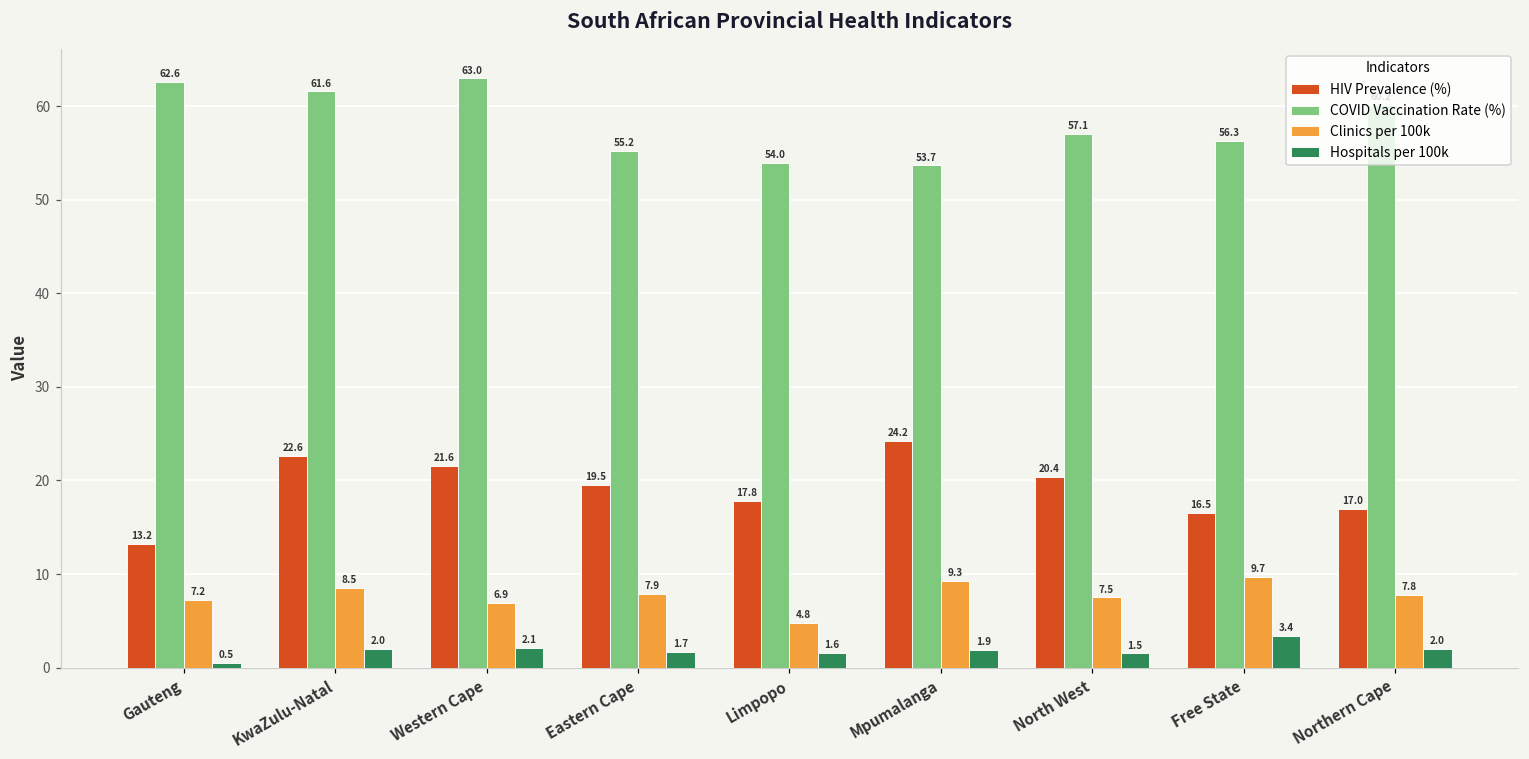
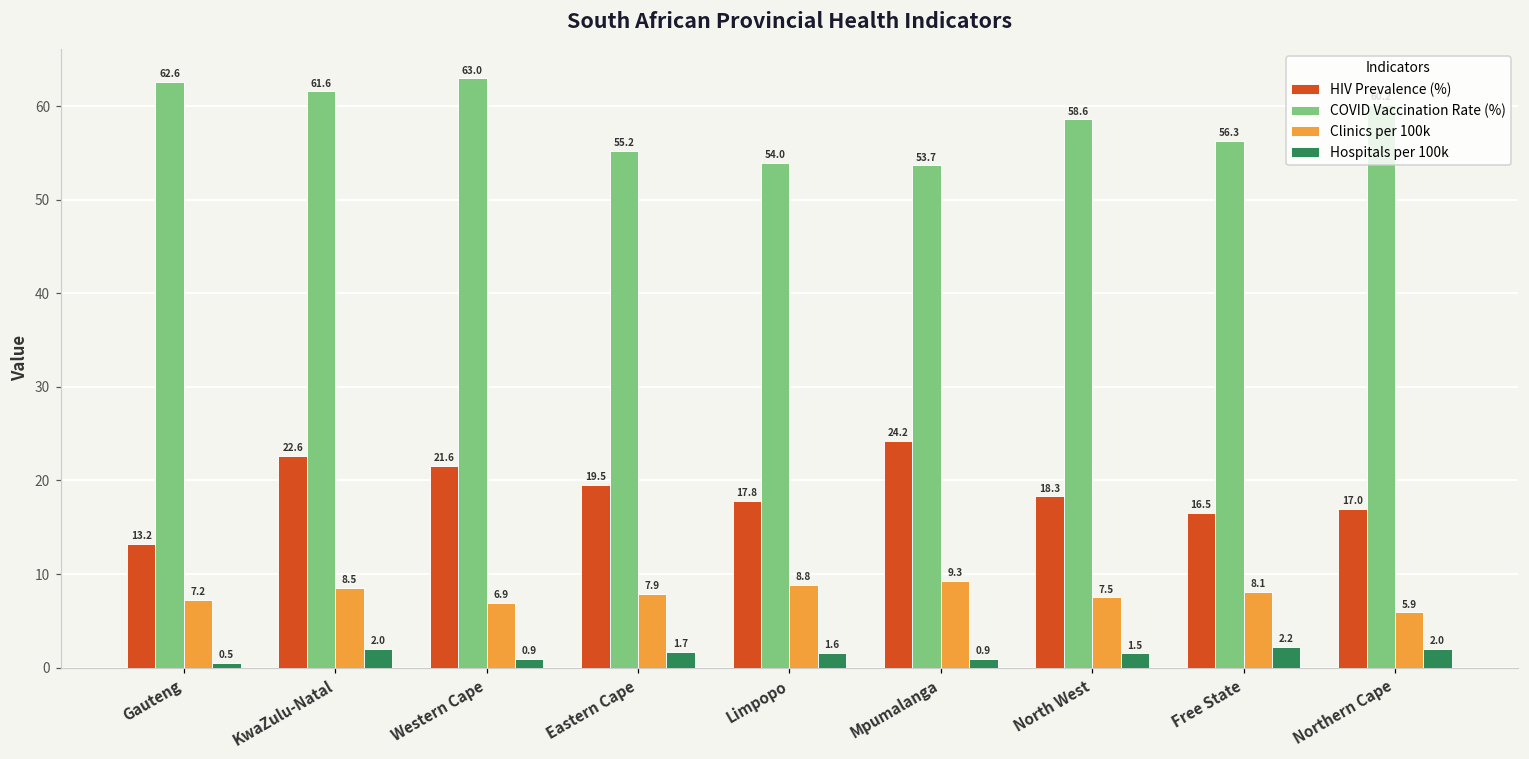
  {
    "HIV Prevalence (%)": {
      "Gauteng": 13.2,
      "KwaZulu-Natal": 22.6,
      "Western Cape": 21.6,
      "Eastern Cape": 19.5,
      "Limpopo": 17.8,
      "Mpumalanga": 24.2,
-     "North West": 20.4,
+     "North West": 18.3,
      "Free State": 16.5,
      "Northern Cape": 17.0
    },
    "COVID Vaccination Rate (%)": {
      "Gauteng": 62.6,
      "KwaZulu-Natal": 61.6,
      "Western Cape": 63.0,
      "Eastern Cape": 55.2,
      "Limpopo": 54.0,
      "Mpumalanga": 53.7,
-     "North West": 57.1,
+     "North West": 58.6,
      "Free State": 56.3
    },
    "Clinics per 100k": {
      "Gauteng": 7.2,
      "KwaZulu-Natal": 8.5,
      "Western Cape": 6.9,
      "Eastern Cape": 7.9,
-     "Limpopo": 4.8,
+     "Limpopo": 8.8,
      "Mpumalanga": 9.3,
      "North West": 7.5,
-     "Free State": 9.7,
-     "Northern Cape": 7.8
+     "Free State": 8.1,
+     "Northern Cape": 5.9
    },
    "Hospitals per 100k": {
      "Gauteng": 0.5,
      "KwaZulu-Natal": 2.0,
-     "Western Cape": 2.1,
+     "Western Cape": 0.9,
      "Eastern Cape": 1.7,
      "Limpopo": 1.6,
-     "Mpumalanga": 1.9,
+     "Mpumalanga": 0.9,
      "North West": 1.5,
-     "Free State": 3.4,
+     "Free State": 2.2,
      "Northern Cape": 2.0
    }
  }
